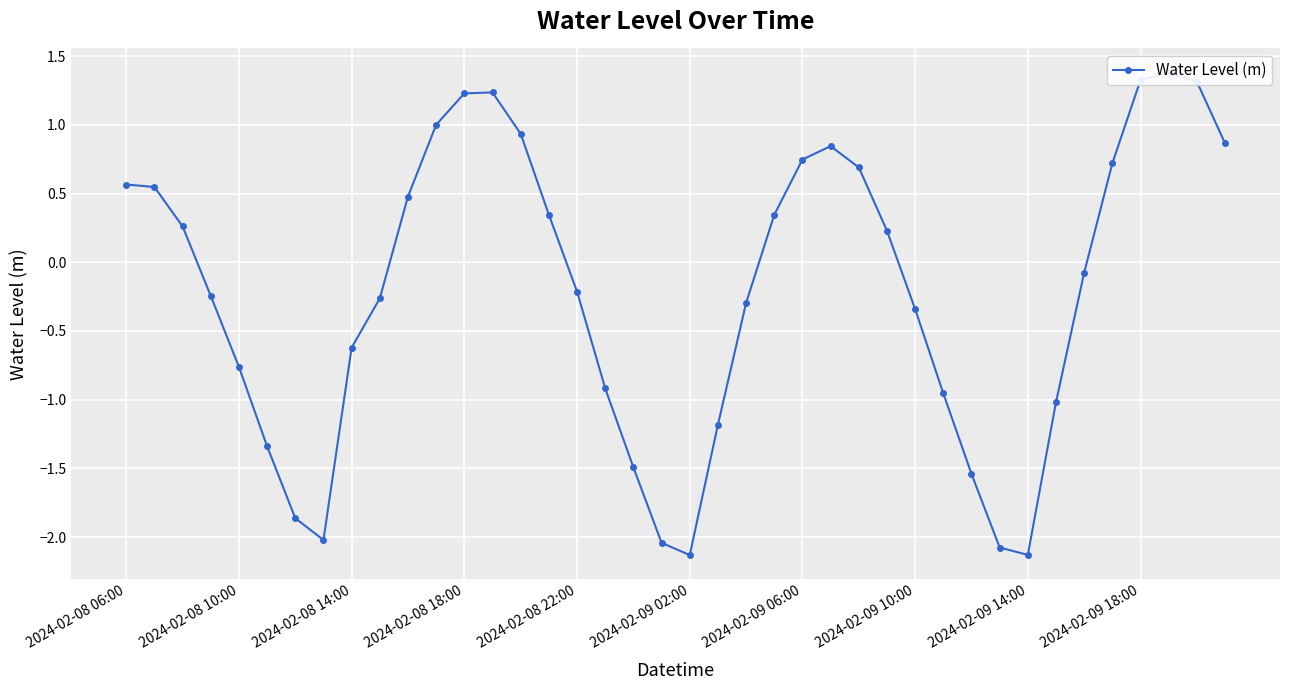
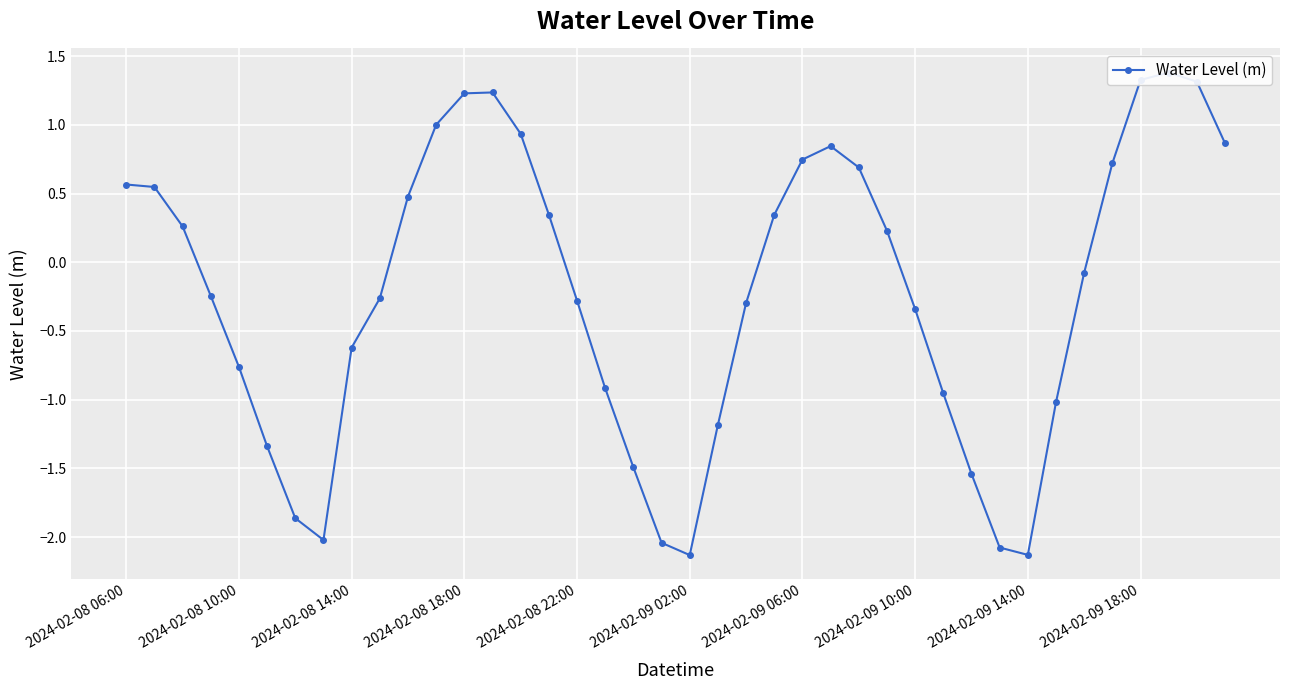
  {
    "2024-02-08 06:00": 0.57,
    "2024-02-08 10:00": -0.76,
    "2024-02-08 14:00": -0.62,
    "2024-02-08 18:00": 1.23,
-   "2024-02-08 22:00": -0.21,
+   "2024-02-08 22:00": -0.28,
    "2024-02-09 02:00": -2.13,
    "2024-02-09 06:00": 0.75,
    "2024-02-09 10:00": -0.34,
    "2024-02-09 14:00": -2.13
  }
